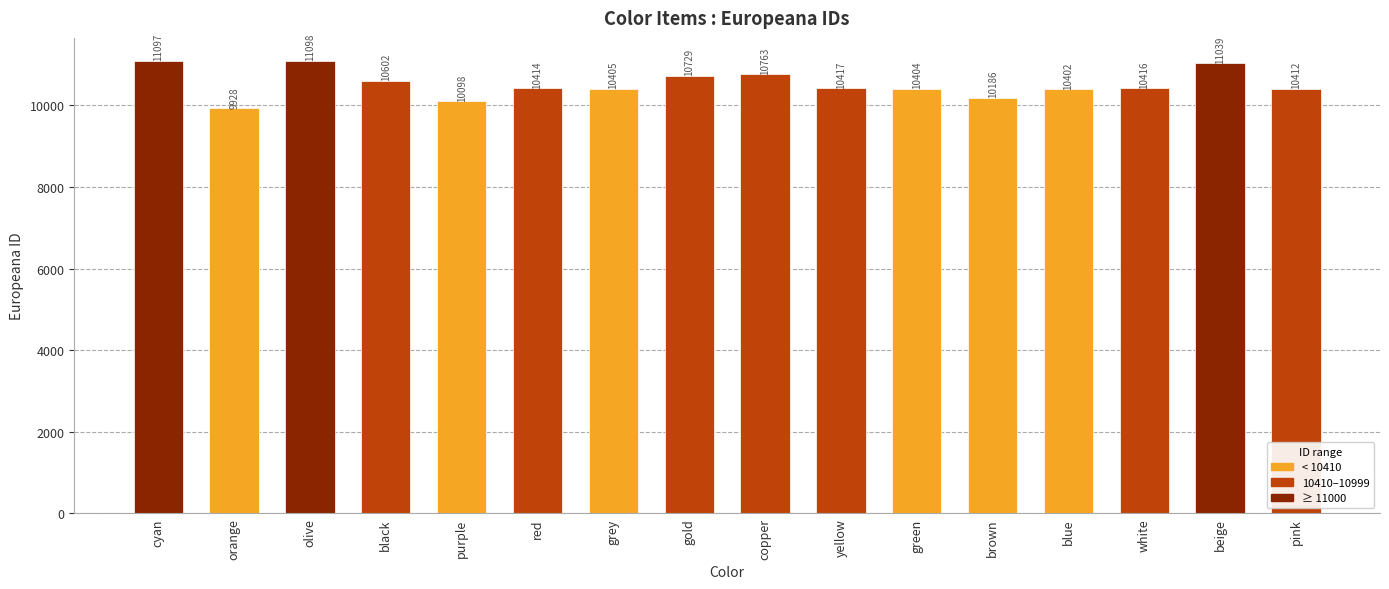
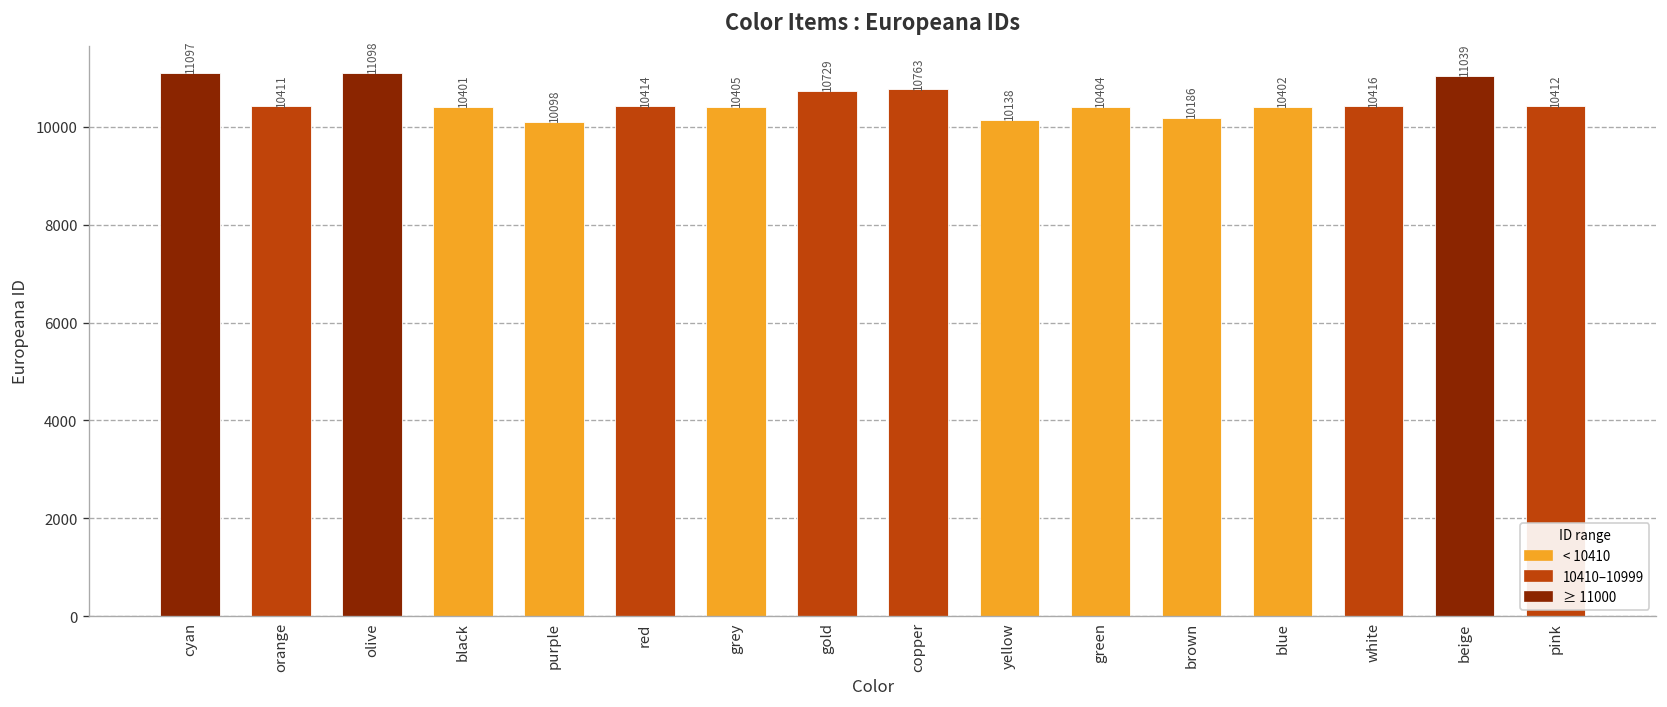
  {
    "cyan": 11097,
-   "orange": 9928,
+   "orange": 10411,
    "olive": 11098,
-   "black": 10602,
+   "black": 10401,
    "purple": 10098,
    "red": 10414,
    "grey": 10405,
    "gold": 10729,
    "copper": 10763,
-   "yellow": 10417,
+   "yellow": 10138,
    "green": 10404,
    "brown": 10186,
    "blue": 10402,
    "white": 10416,
    "beige": 11039,
    "pink": 10412
  }
